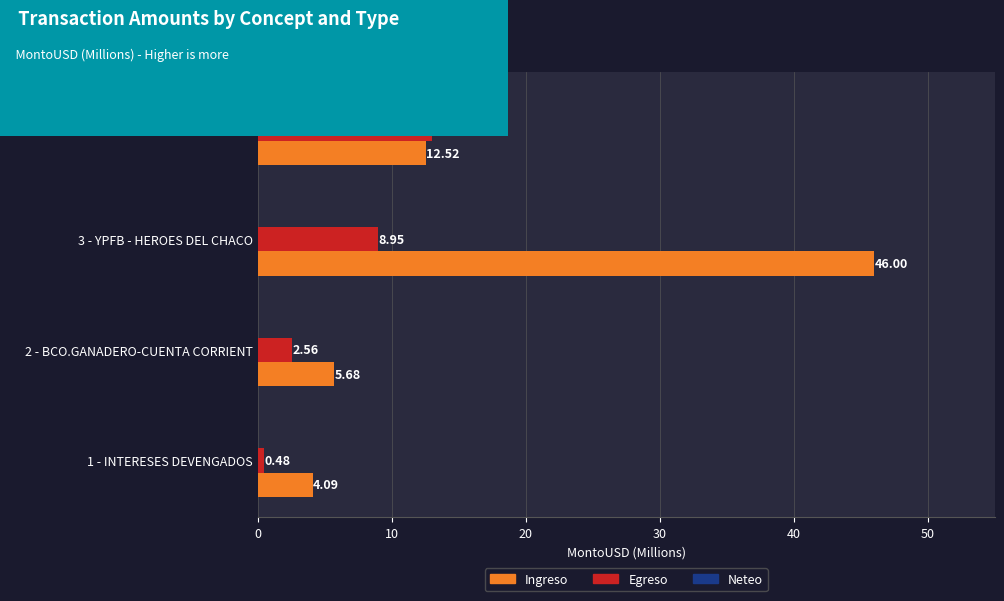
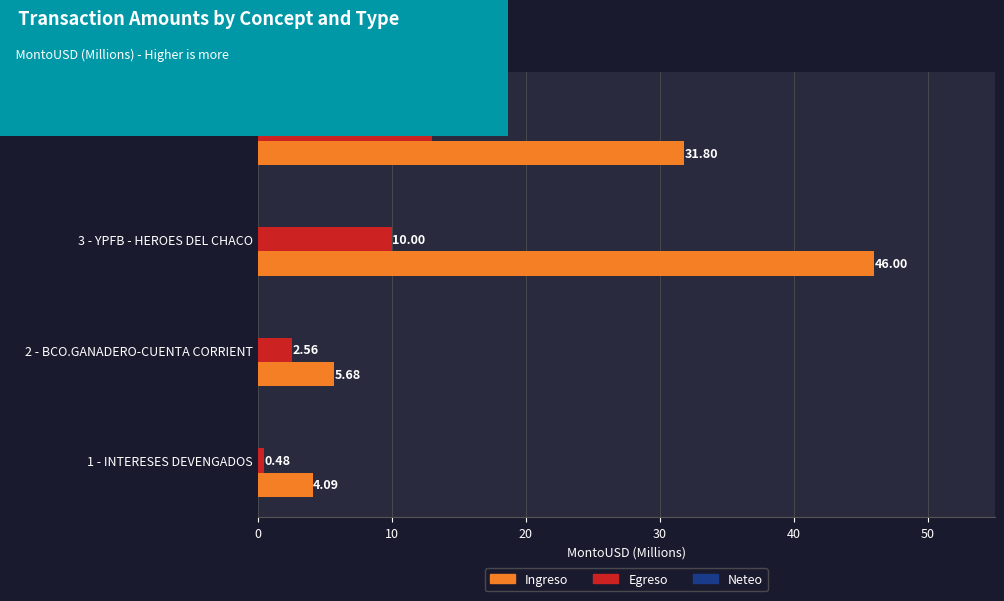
  {
    "Ingreso": {
-     "4 - BCO.UNION-CUENTA CORRIENTE": 12.52,
+     "4 - BCO.UNION-CUENTA CORRIENTE": 31.80,
      "3 - YPFB - HEROES DEL CHACO": 46.00,
      "2 - BCO.GANADERO-CUENTA CORRIENT": 5.68,
      "1 - INTERESES DEVENGADOS": 4.09
    },
    "Egreso": {
-     "3 - YPFB - HEROES DEL CHACO": 8.95,
+     "3 - YPFB - HEROES DEL CHACO": 10.00,
      "2 - BCO.GANADERO-CUENTA CORRIENT": 2.56,
      "1 - INTERESES DEVENGADOS": 0.48
    },
    "Neteo": {
      "4 - BCO.UNION-CUENTA CORRIENTE": 0.0,
      "3 - YPFB - HEROES DEL CHACO": 0.0,
      "2 - BCO.GANADERO-CUENTA CORRIENT": 0.0,
      "1 - INTERESES DEVENGADOS": 0.0
    }
  }
